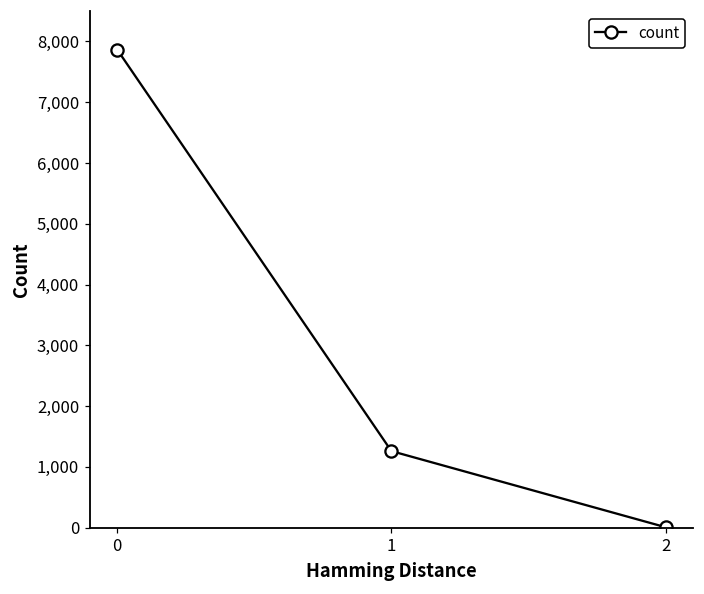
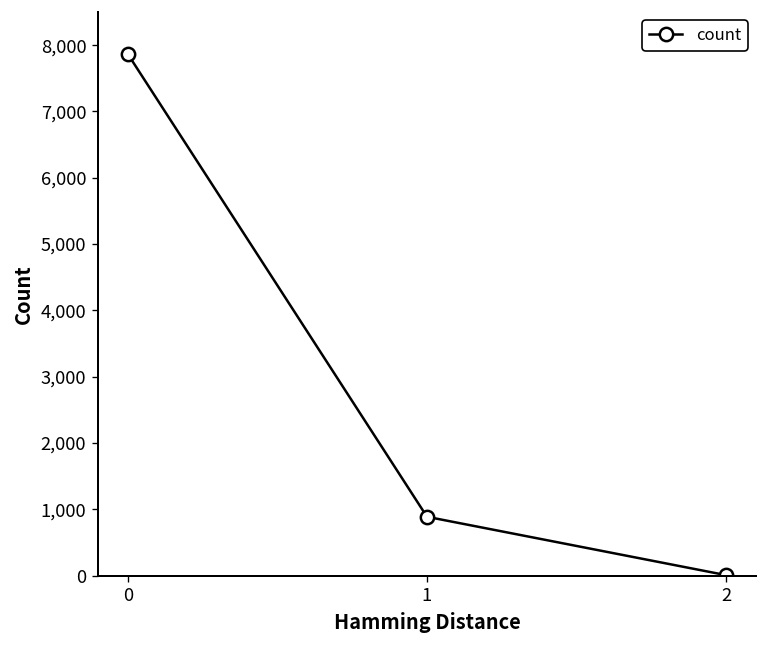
  {
    "0": "7,900",
-   "1": "1,300",
+   "1": "900",
    "2": "0"
  }
